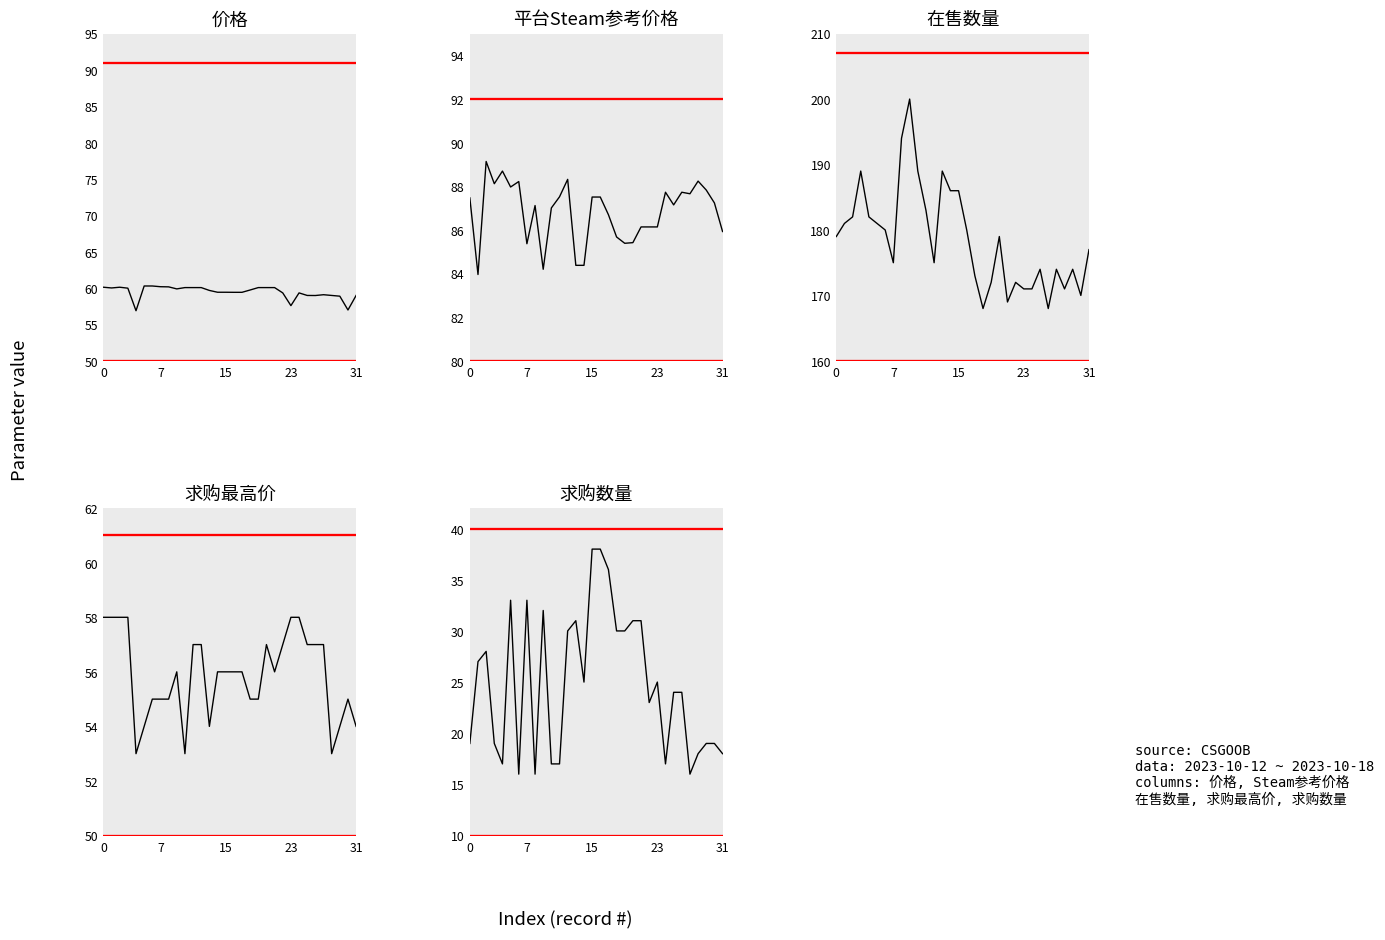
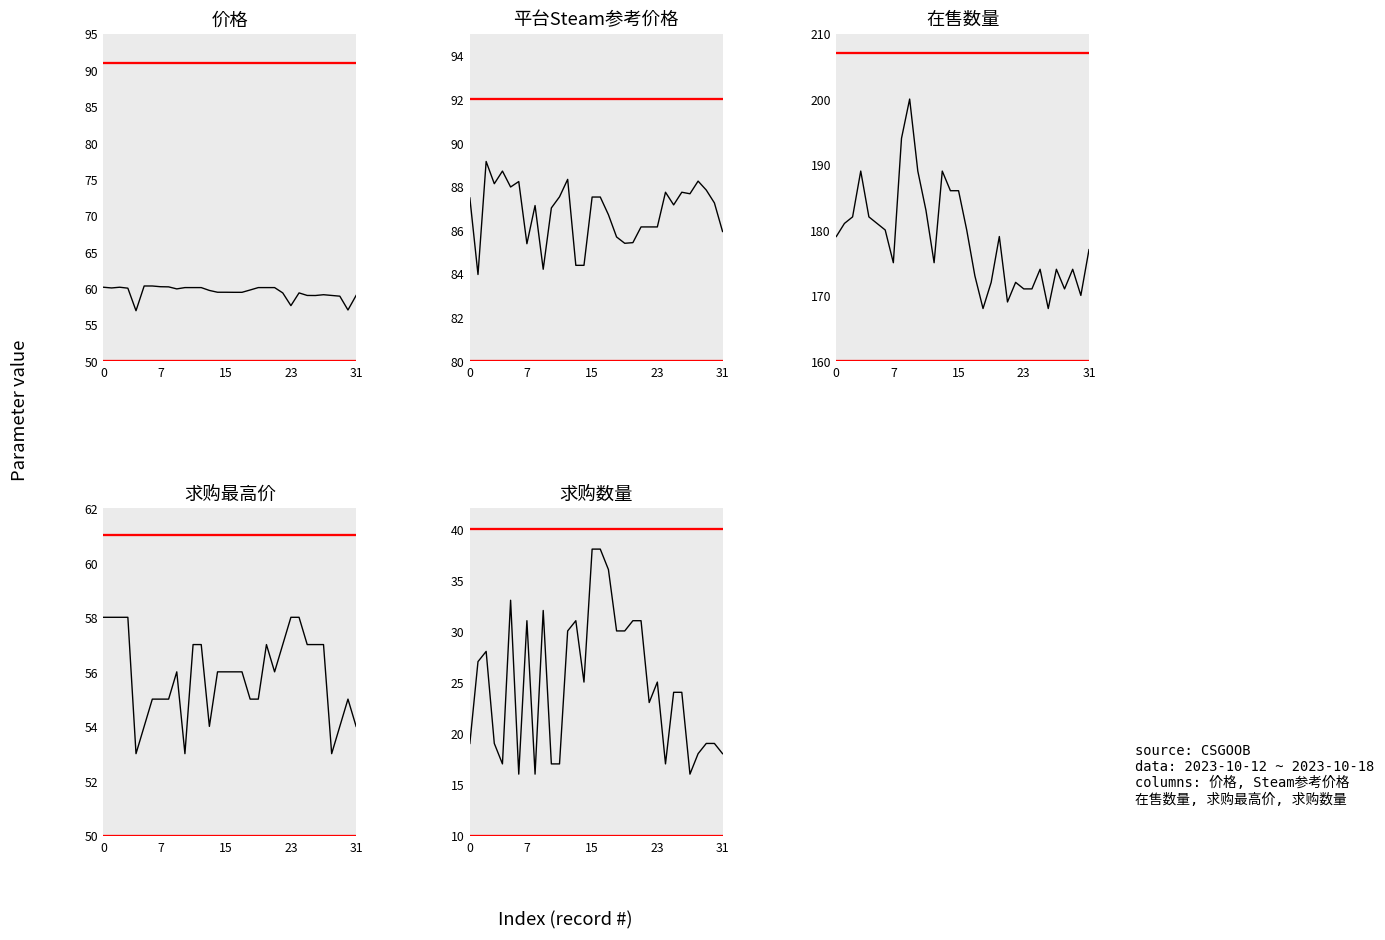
  {
    "价格": {
      "0": 60,
      "7": 60,
      "15": 59,
      "23": 58,
      "31": 59
    },
    "平台Steam参考价格": {
      "0": 87.5,
      "7": 85.4,
      "15": 87.5,
      "23": 86.1,
      "31": 85.9
    },
    "在售数量": {
      "0": 179,
      "7": 175,
      "15": 186,
      "23": 171,
      "31": 177
    },
    "求购最高价": {
      "0": 58.0,
      "7": 55.0,
      "15": 56.0,
      "23": 58.0,
      "31": 54.0
    },
    "求购数量": {
      "0": 19,
-     "7": 33,
+     "7": 31,
      "15": 38,
      "23": 25,
      "31": 18
    }
  }
